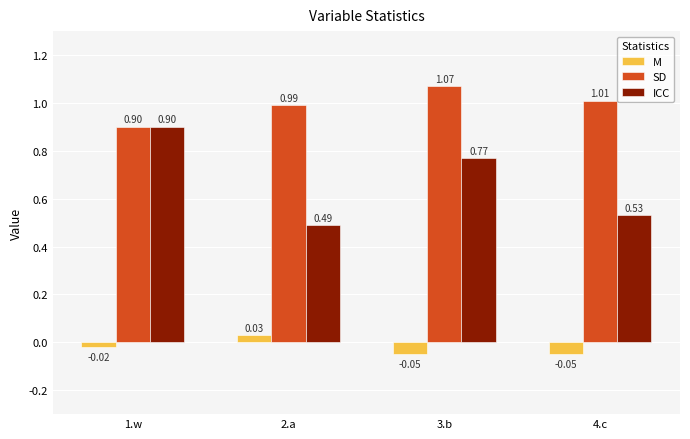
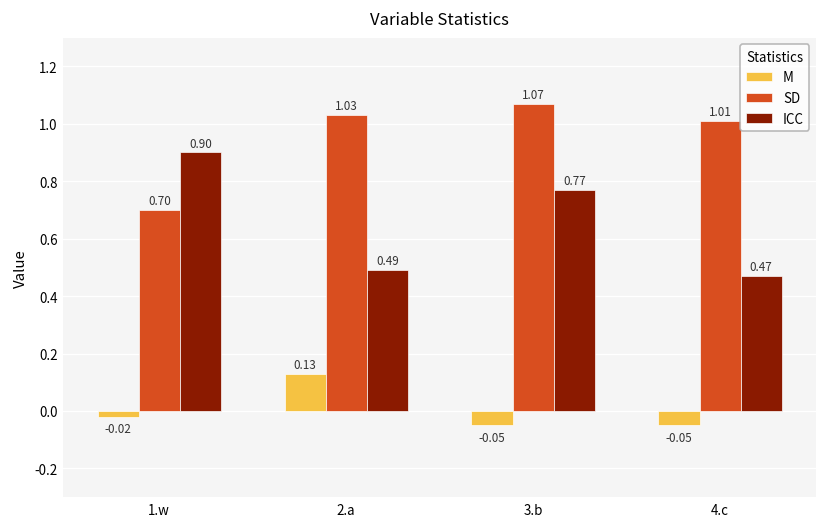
  {
    "M": {
      "1.w": -0.02,
-     "2.a": 0.03,
+     "2.a": 0.13,
      "3.b": -0.05,
      "4.c": -0.05
    },
    "SD": {
-     "1.w": 0.90,
-     "2.a": 0.99,
+     "1.w": 0.70,
+     "2.a": 1.03,
      "3.b": 1.07,
      "4.c": 1.01
    },
    "ICC": {
      "1.w": 0.90,
      "2.a": 0.49,
      "3.b": 0.77,
-     "4.c": 0.53
+     "4.c": 0.47
    }
  }
